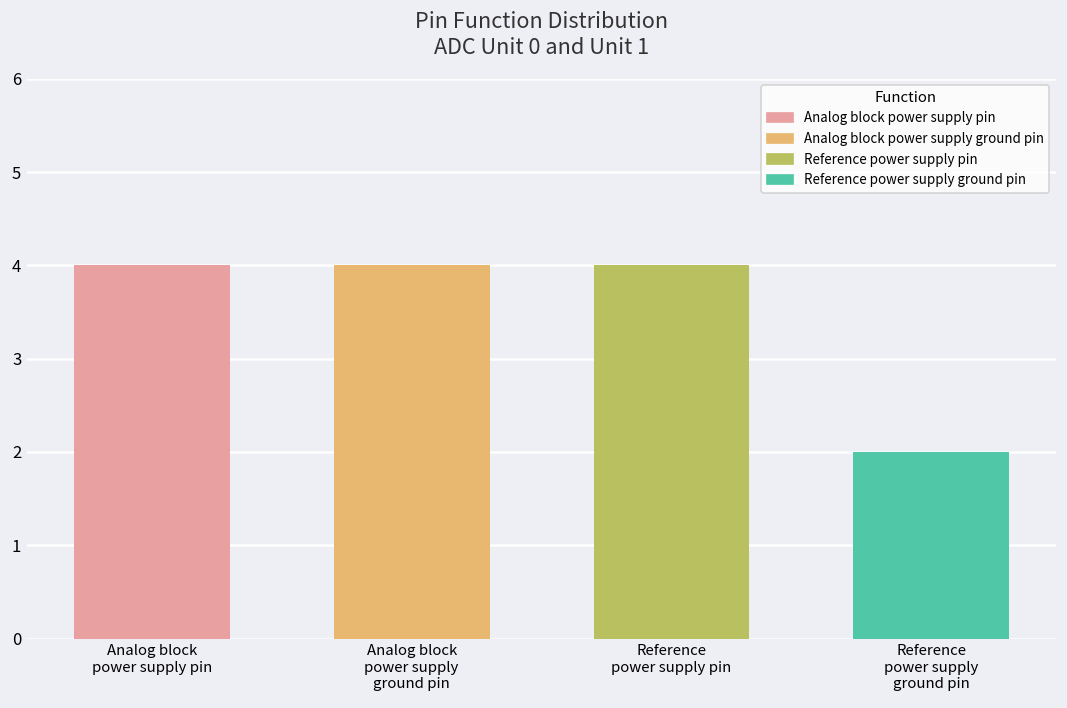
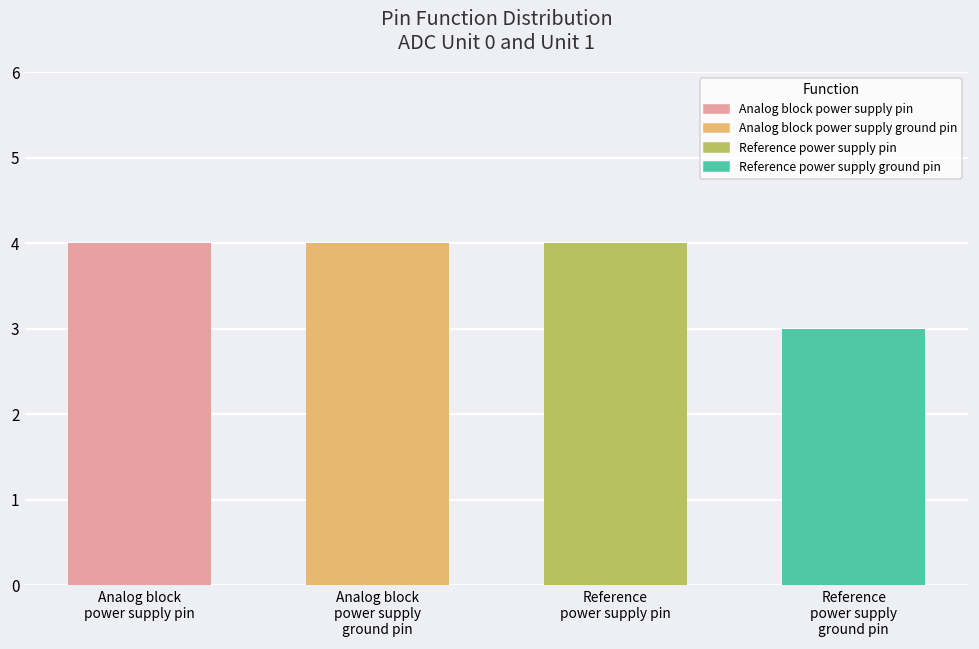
  {
    "Analog block power supply pin": 4,
    "Analog block power supply ground pin": 4,
    "Reference power supply pin": 4,
-   "Reference power supply ground pin": 2
+   "Reference power supply ground pin": 3
  }
